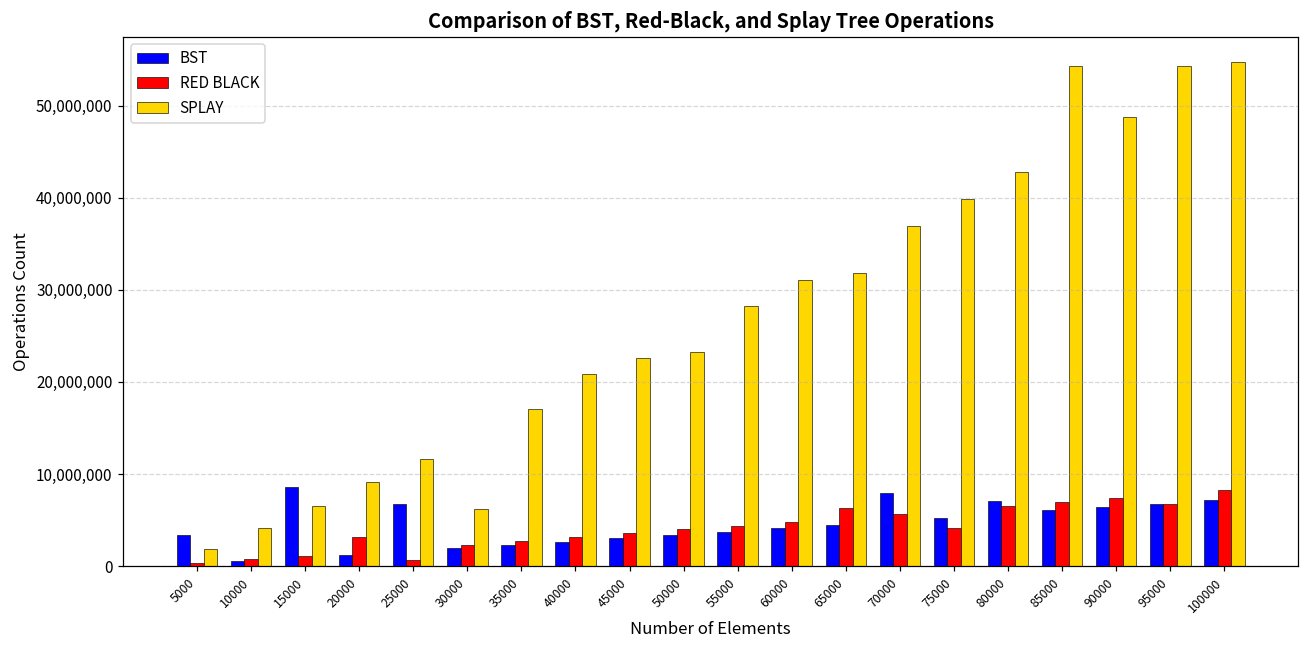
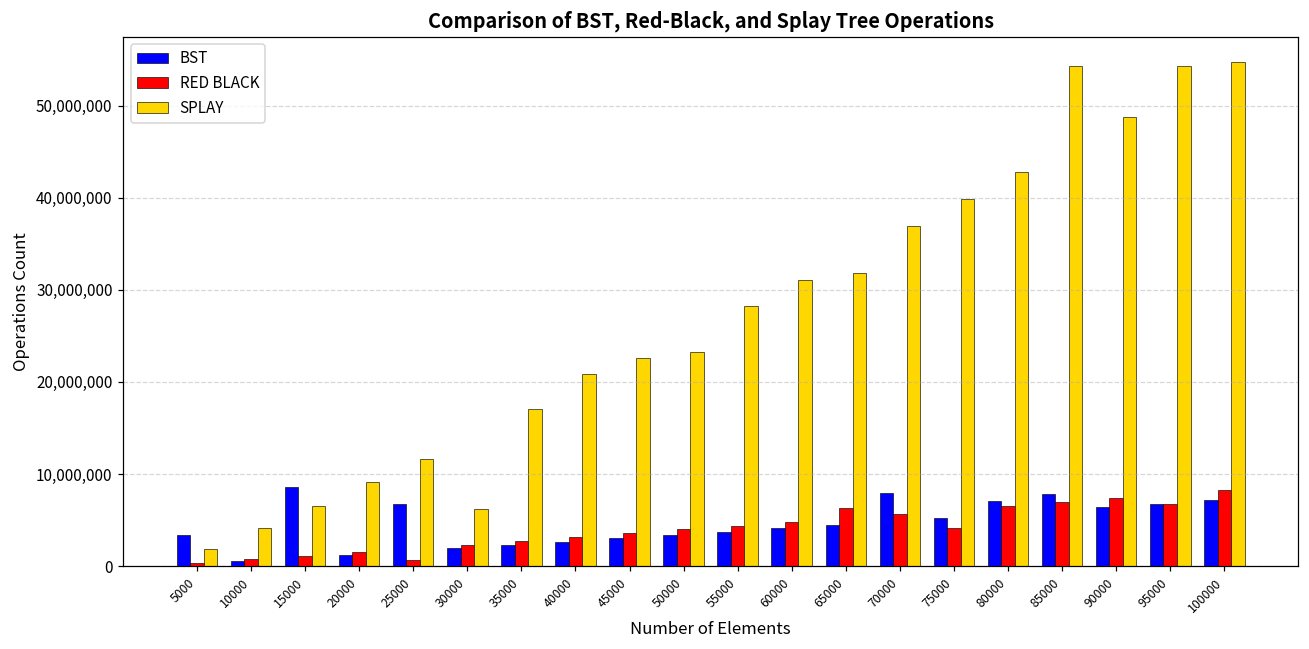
  {
    "BST": {
      "5000": "3,000,000",
      "10000": "1,000,000",
      "15000": "9,000,000",
      "20000": "1,000,000",
      "25000": "7,000,000",
      "30000": "2,000,000",
      "35000": "2,000,000",
      "40000": "3,000,000",
      "45000": "3,000,000",
      "50000": "3,000,000",
      "55000": "4,000,000",
      "60000": "4,000,000",
      "65000": "5,000,000",
      "70000": "8,000,000",
      "75000": "5,000,000",
      "80000": "7,000,000",
-     "85000": "6,000,000",
+     "85000": "8,000,000",
      "90000": "6,000,000",
      "95000": "7,000,000",
      "100000": "7,000,000"
    },
    "RED BLACK": {
      "5000": "0",
      "10000": "1,000,000",
      "15000": "1,000,000",
-     "20000": "3,000,000",
+     "20000": "2,000,000",
      "25000": "1,000,000",
      "30000": "2,000,000",
      "35000": "3,000,000",
      "40000": "3,000,000",
      "45000": "4,000,000",
      "50000": "4,000,000",
      "55000": "4,000,000",
      "60000": "5,000,000",
      "65000": "6,000,000",
      "70000": "6,000,000",
      "75000": "4,000,000",
      "80000": "7,000,000",
      "85000": "7,000,000",
      "90000": "7,000,000",
      "95000": "7,000,000",
      "100000": "8,000,000"
    },
    "SPLAY": {
      "5000": "2,000,000",
      "10000": "4,000,000",
      "15000": "7,000,000",
      "20000": "9,000,000",
      "25000": "12,000,000",
      "30000": "6,000,000",
      "35000": "17,000,000",
      "40000": "21,000,000",
      "45000": "23,000,000",
      "50000": "23,000,000",
      "55000": "28,000,000",
      "60000": "31,000,000",
      "65000": "32,000,000",
      "70000": "37,000,000",
      "75000": "40,000,000",
      "80000": "43,000,000",
      "85000": "54,000,000",
      "90000": "49,000,000",
      "95000": "54,000,000",
      "100000": "55,000,000"
    }
  }
